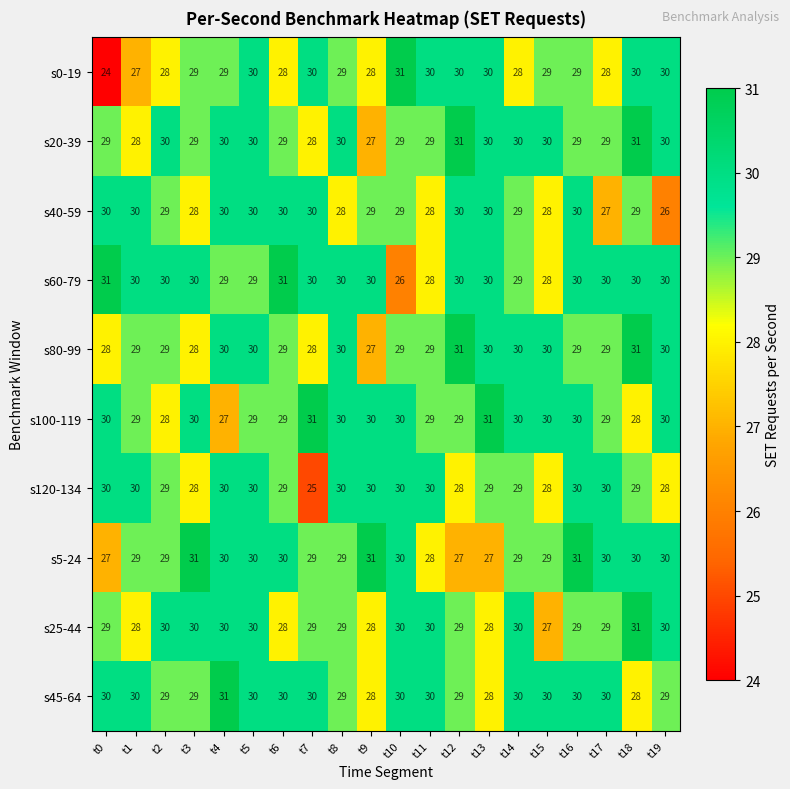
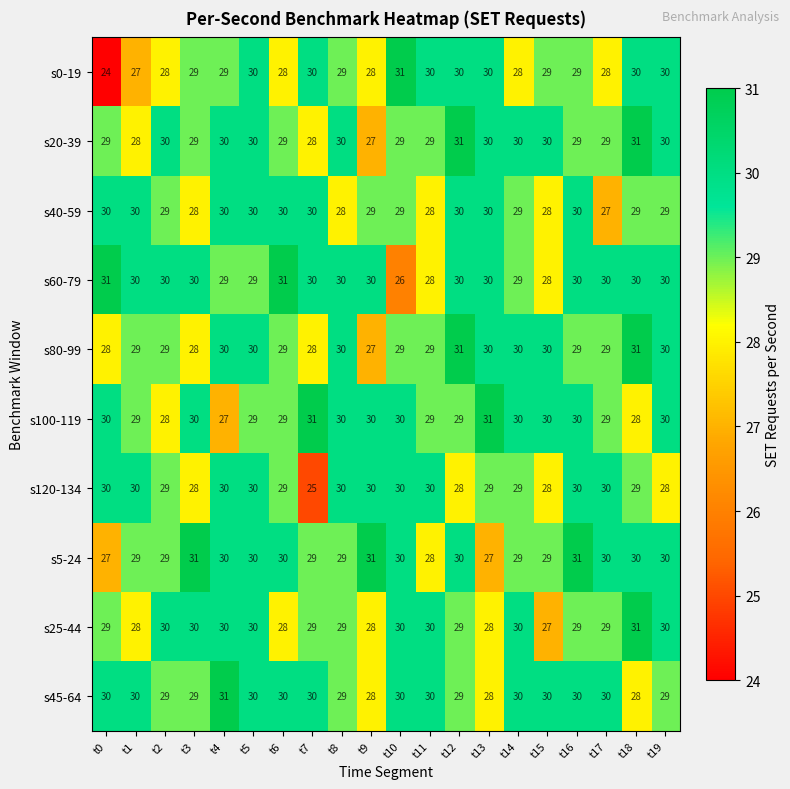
  {
    "s0-19": {
      "t0": 24,
      "t1": 27,
      "t2": 28,
      "t3": 29,
      "t4": 29,
      "t5": 30,
      "t6": 28,
      "t7": 30,
      "t8": 29,
      "t9": 28,
      "t10": 31,
      "t11": 30,
      "t12": 30,
      "t13": 30,
      "t14": 28,
      "t15": 29,
      "t16": 29,
      "t17": 28,
      "t18": 30,
      "t19": 30
    },
    "s20-39": {
      "t0": 29,
      "t1": 28,
      "t2": 30,
      "t3": 29,
      "t4": 30,
      "t5": 30,
      "t6": 29,
      "t7": 28,
      "t8": 30,
      "t9": 27,
      "t10": 29,
      "t11": 29,
      "t12": 31,
      "t13": 30,
      "t14": 30,
      "t15": 30,
      "t16": 29,
      "t17": 29,
      "t18": 31,
      "t19": 30
    },
    "s40-59": {
      "t0": 30,
      "t1": 30,
      "t2": 29,
      "t3": 28,
      "t4": 30,
      "t5": 30,
      "t6": 30,
      "t7": 30,
      "t8": 28,
      "t9": 29,
      "t10": 29,
      "t11": 28,
      "t12": 30,
      "t13": 30,
      "t14": 29,
      "t15": 28,
      "t16": 30,
      "t17": 27,
      "t18": 29,
-     "t19": 26
+     "t19": 29
    },
    "s60-79": {
      "t0": 31,
      "t1": 30,
      "t2": 30,
      "t3": 30,
      "t4": 29,
      "t5": 29,
      "t6": 31,
      "t7": 30,
      "t8": 30,
      "t9": 30,
      "t10": 26,
      "t11": 28,
      "t12": 30,
      "t13": 30,
      "t14": 29,
      "t15": 28,
      "t16": 30,
      "t17": 30,
      "t18": 30,
      "t19": 30
    },
    "s80-99": {
      "t0": 28,
      "t1": 29,
      "t2": 29,
      "t3": 28,
      "t4": 30,
      "t5": 30,
      "t6": 29,
      "t7": 28,
      "t8": 30,
      "t9": 27,
      "t10": 29,
      "t11": 29,
      "t12": 31,
      "t13": 30,
      "t14": 30,
      "t15": 30,
      "t16": 29,
      "t17": 29,
      "t18": 31,
      "t19": 30
    },
    "s100-119": {
      "t0": 30,
      "t1": 29,
      "t2": 28,
      "t3": 30,
      "t4": 27,
      "t5": 29,
      "t6": 29,
      "t7": 31,
      "t8": 30,
      "t9": 30,
      "t10": 30,
      "t11": 29,
      "t12": 29,
      "t13": 31,
      "t14": 30,
      "t15": 30,
      "t16": 30,
      "t17": 29,
      "t18": 28,
      "t19": 30
    },
    "s120-134": {
      "t0": 30,
      "t1": 30,
      "t2": 29,
      "t3": 28,
      "t4": 30,
      "t5": 30,
      "t6": 29,
      "t7": 25,
      "t8": 30,
      "t9": 30,
      "t10": 30,
      "t11": 30,
      "t12": 28,
      "t13": 29,
      "t14": 29,
      "t15": 28,
      "t16": 30,
      "t17": 30,
      "t18": 29,
      "t19": 28
    },
    "s5-24": {
      "t0": 27,
      "t1": 29,
      "t2": 29,
      "t3": 31,
      "t4": 30,
      "t5": 30,
      "t6": 30,
      "t7": 29,
      "t8": 29,
      "t9": 31,
      "t10": 30,
      "t11": 28,
-     "t12": 27,
+     "t12": 30,
      "t13": 27,
      "t14": 29,
      "t15": 29,
      "t16": 31,
      "t17": 30,
      "t18": 30,
      "t19": 30
    },
    "s25-44": {
      "t0": 29,
      "t1": 28,
      "t2": 30,
      "t3": 30,
      "t4": 30,
      "t5": 30,
      "t6": 28,
      "t7": 29,
      "t8": 29,
      "t9": 28,
      "t10": 30,
      "t11": 30,
      "t12": 29,
      "t13": 28,
      "t14": 30,
      "t15": 27,
      "t16": 29,
      "t17": 29,
      "t18": 31,
      "t19": 30
    },
    "s45-64": {
      "t0": 30,
      "t1": 30,
      "t2": 29,
      "t3": 29,
      "t4": 31,
      "t5": 30,
      "t6": 30,
      "t7": 30,
      "t8": 29,
      "t9": 28,
      "t10": 30,
      "t11": 30,
      "t12": 29,
      "t13": 28,
      "t14": 30,
      "t15": 30,
      "t16": 30,
      "t17": 30,
      "t18": 28,
      "t19": 29
    }
  }
